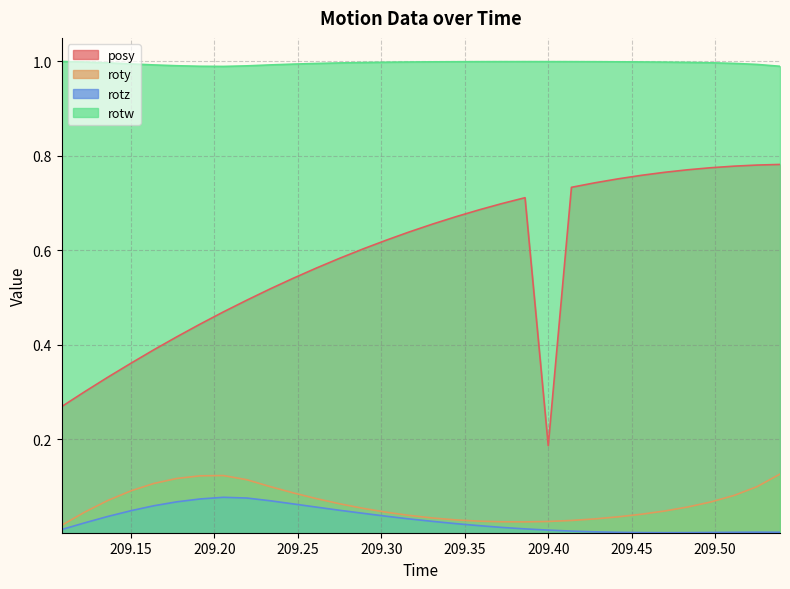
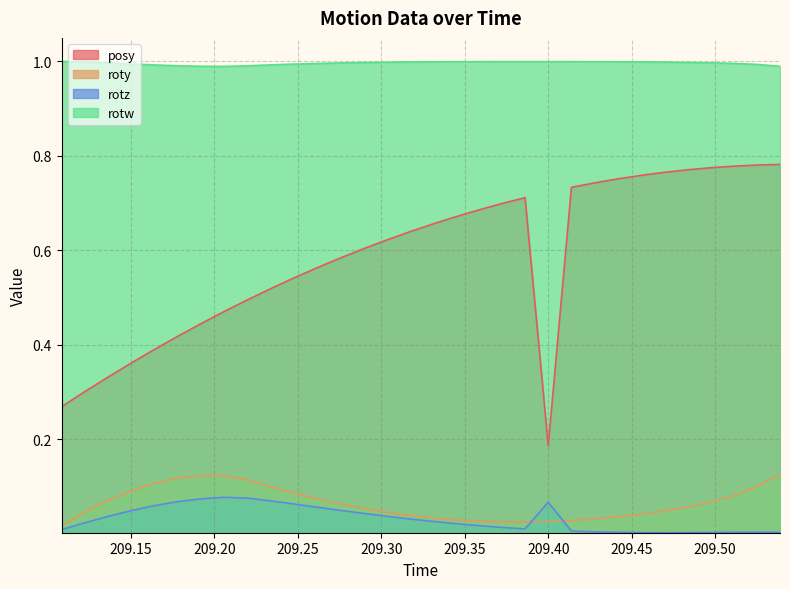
  {
    "posy": {
      "209.40": 0.19
    },
    "roty": {
      "209.40": 0.03
    },
    "rotz": {
-     "209.40": 0.01
+     "209.40": 0.07
    },
    "rotw": {
      "209.40": 1.00
    }
  }
